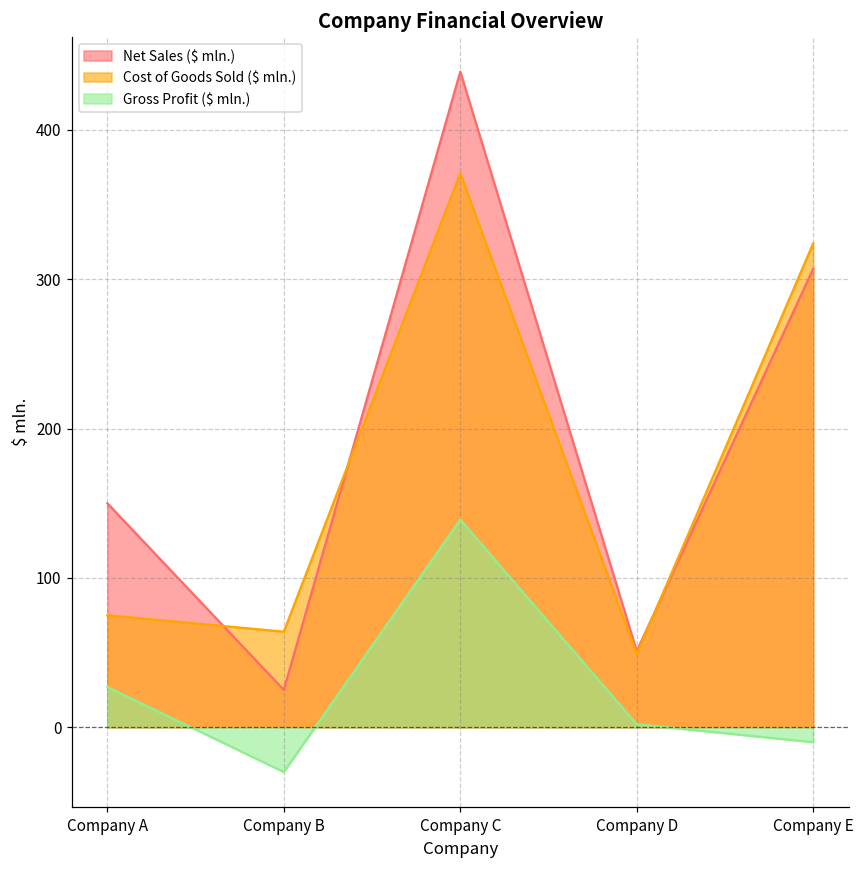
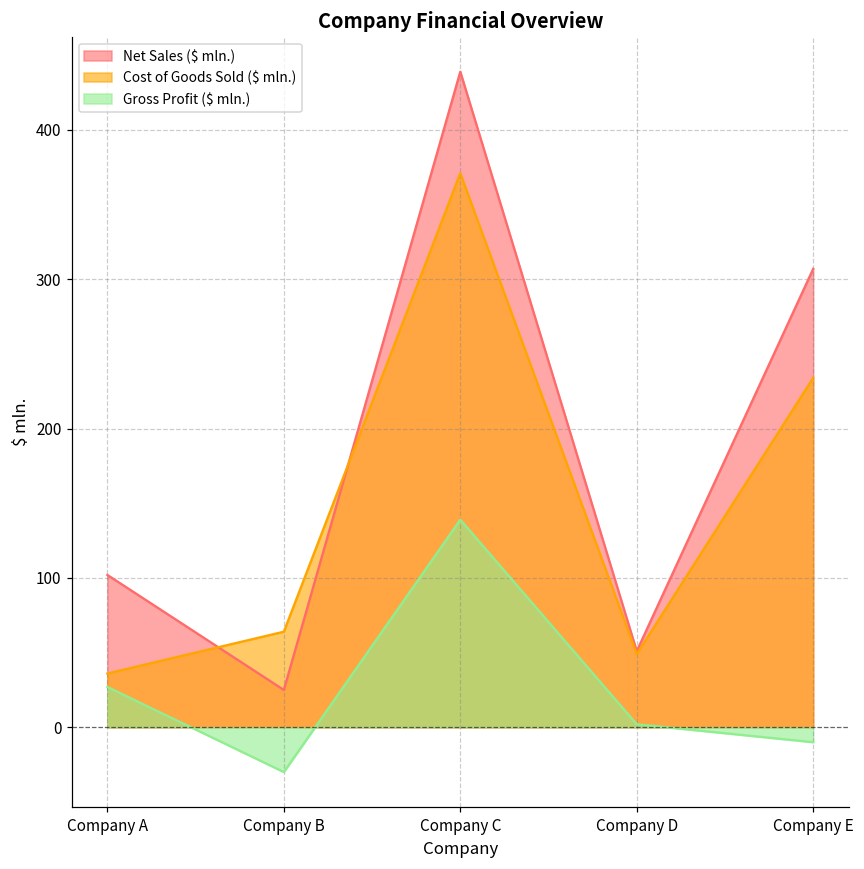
  {
    "Net Sales ($ mln.)": {
-     "Company A": 150,
+     "Company A": 102,
      "Company B": 25,
      "Company C": 439,
      "Company D": 51,
      "Company E": 307
    },
    "Cost of Goods Sold ($ mln.)": {
-     "Company A": 75,
+     "Company A": 36,
      "Company B": 64,
      "Company C": 371,
      "Company D": 49,
-     "Company E": 324
+     "Company E": 234
    }
  }
